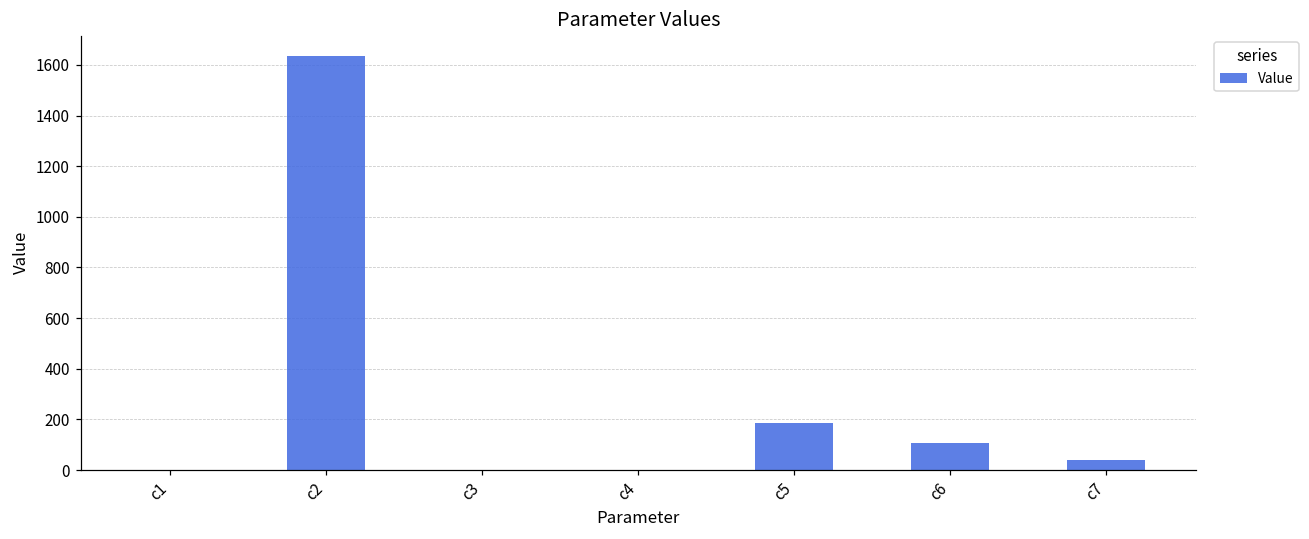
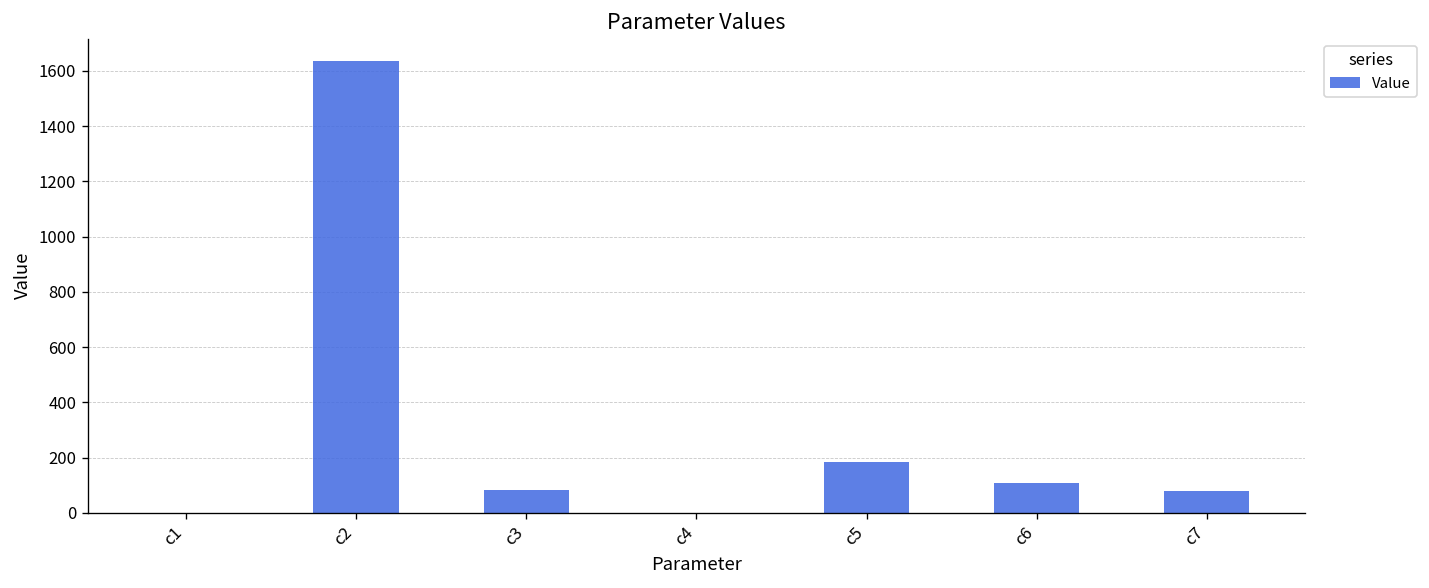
  {
    "c2": 1630,
-   "c3": 0,
+   "c3": 80,
    "c5": 190,
    "c6": 110,
-   "c7": 40
+   "c7": 80
  }
